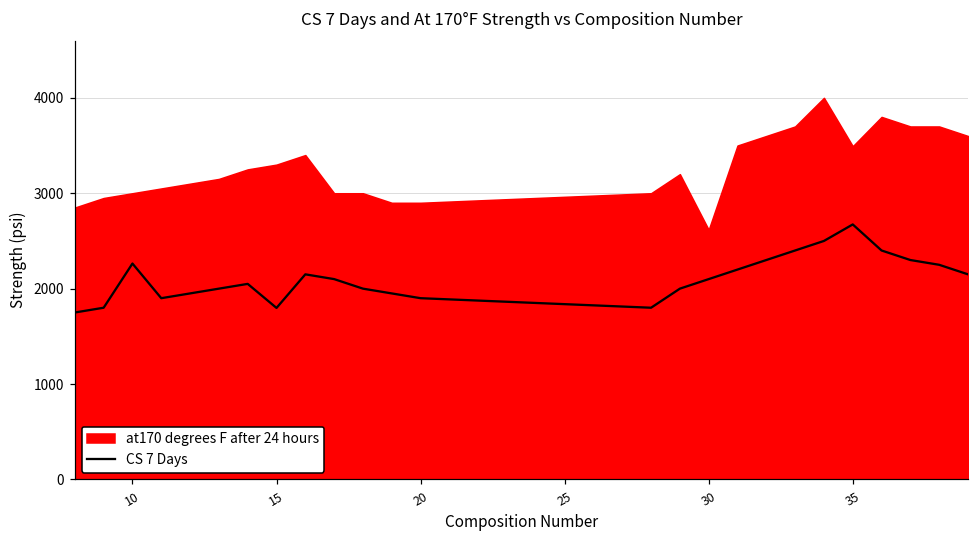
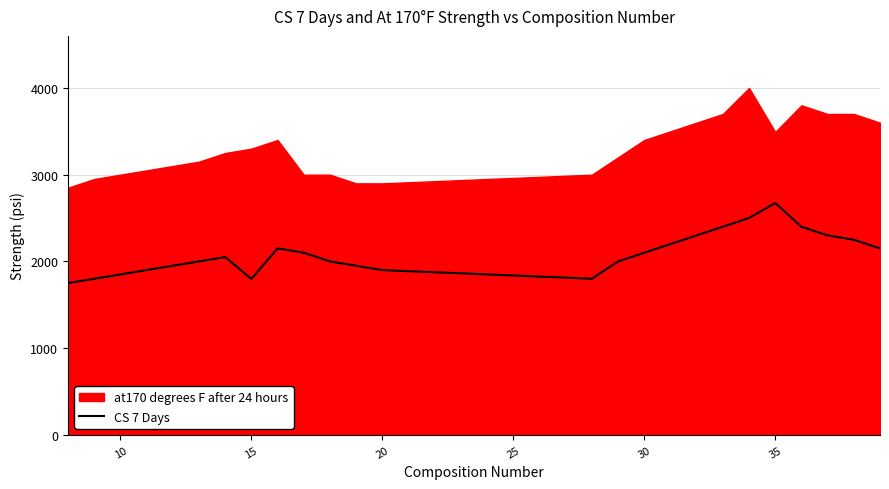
  {
    "CS 7 Days": {
-     "10": 2300,
+     "10": 1900,
      "15": 1800,
      "20": 1900,
      "30": 2100,
      "35": 2700
    },
    "at170 degrees F after 24 hours": {
      "10": 3000,
      "15": 3300,
      "20": 2900,
-     "30": 2600,
+     "30": 3400,
      "35": 3500
    }
  }
